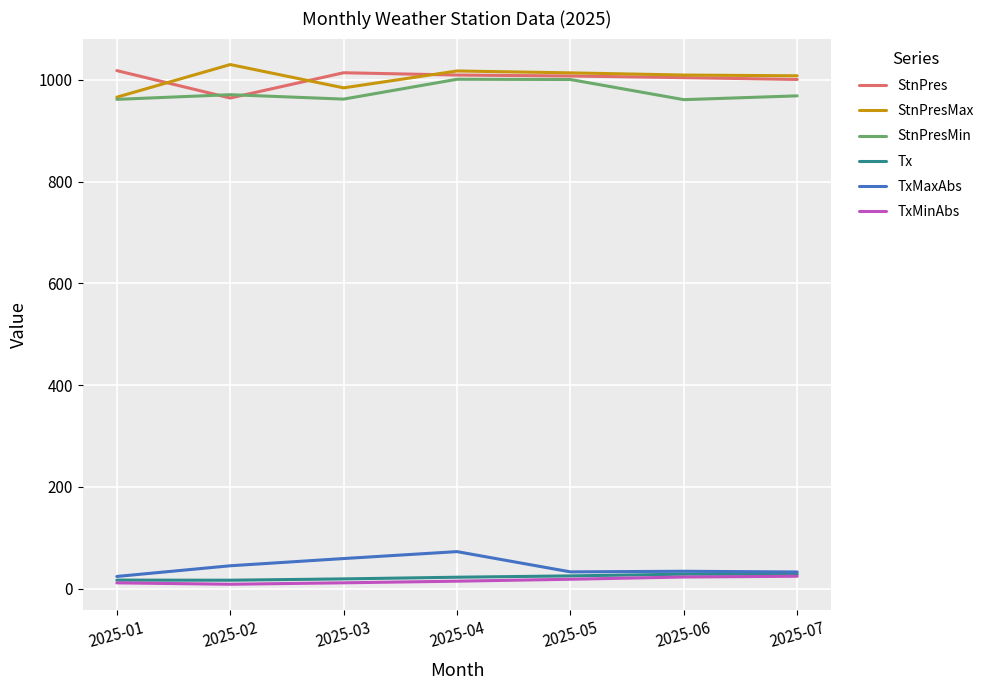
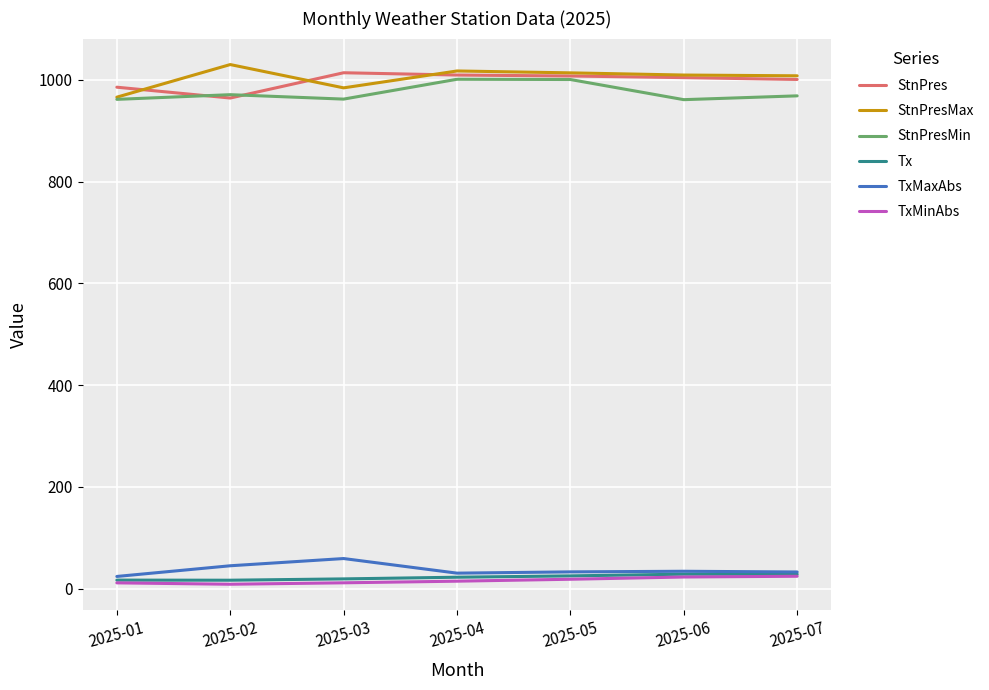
  {
    "StnPres": {
-     "2025-01": 1020,
+     "2025-01": 990,
      "2025-02": 960,
      "2025-03": 1010,
      "2025-04": 1010,
      "2025-05": 1010,
      "2025-06": 1000,
      "2025-07": 1000
    },
    "StnPresMax": {
      "2025-02": 1030,
      "2025-03": 980,
      "2025-04": 1020,
      "2025-05": 1010,
      "2025-06": 1010,
      "2025-07": 1010
    },
    "StnPresMin": {
      "2025-02": 970,
      "2025-03": 960,
      "2025-04": 1000,
      "2025-05": 1000,
      "2025-06": 960,
      "2025-07": 970
    },
    "Tx": {
      "2025-01": 20,
      "2025-02": 20,
      "2025-03": 20,
      "2025-04": 20,
      "2025-05": 20,
      "2025-06": 30
    },
    "TxMaxAbs": {
      "2025-01": 20,
      "2025-02": 40,
      "2025-03": 60,
-     "2025-04": 70,
+     "2025-04": 30,
      "2025-05": 30,
      "2025-06": 30
    },
    "TxMinAbs": {
      "2025-01": 10,
      "2025-02": 10,
      "2025-03": 10,
      "2025-04": 10,
      "2025-05": 20,
      "2025-06": 20
    }
  }
